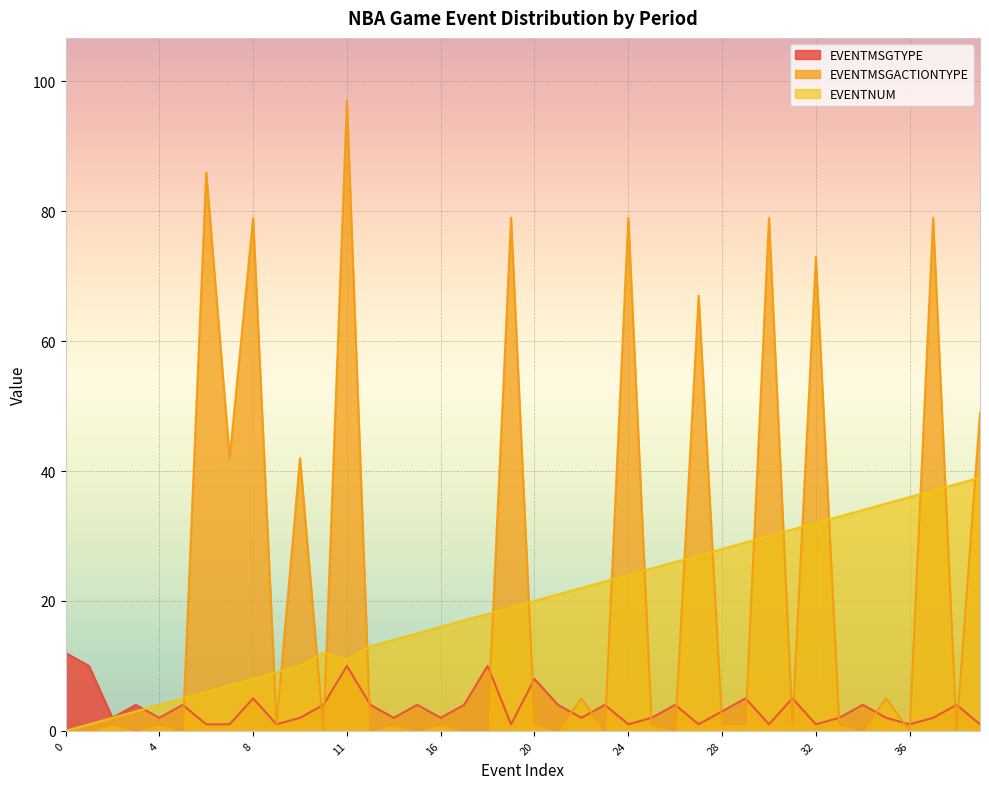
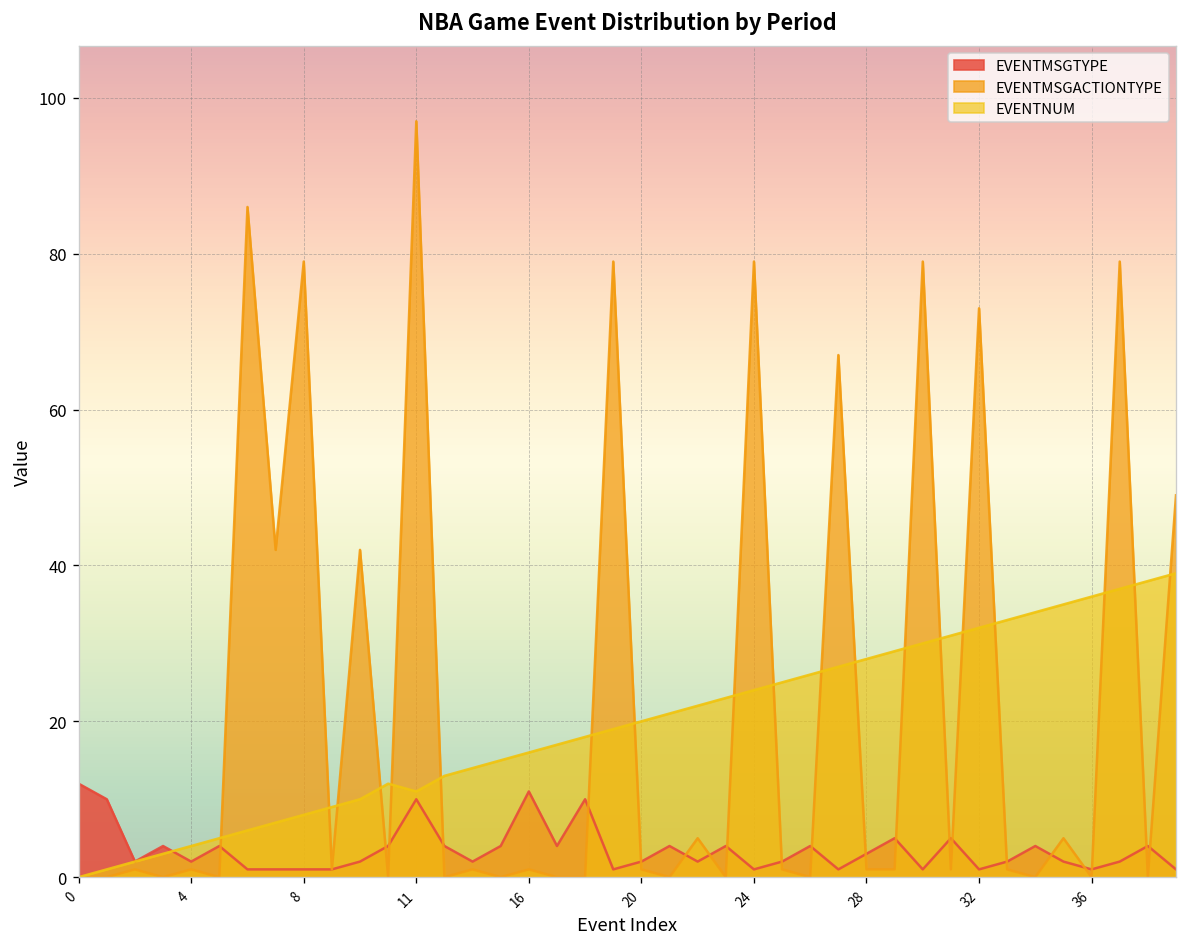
  {
    "EVENTMSGTYPE": {
      "0": 12,
      "4": 2,
-     "8": 5,
+     "8": 1,
      "11": 10,
-     "16": 2,
-     "20": 8,
+     "16": 11,
+     "20": 2,
      "24": 1,
      "28": 3,
      "32": 1,
      "36": 1
    }
  }
